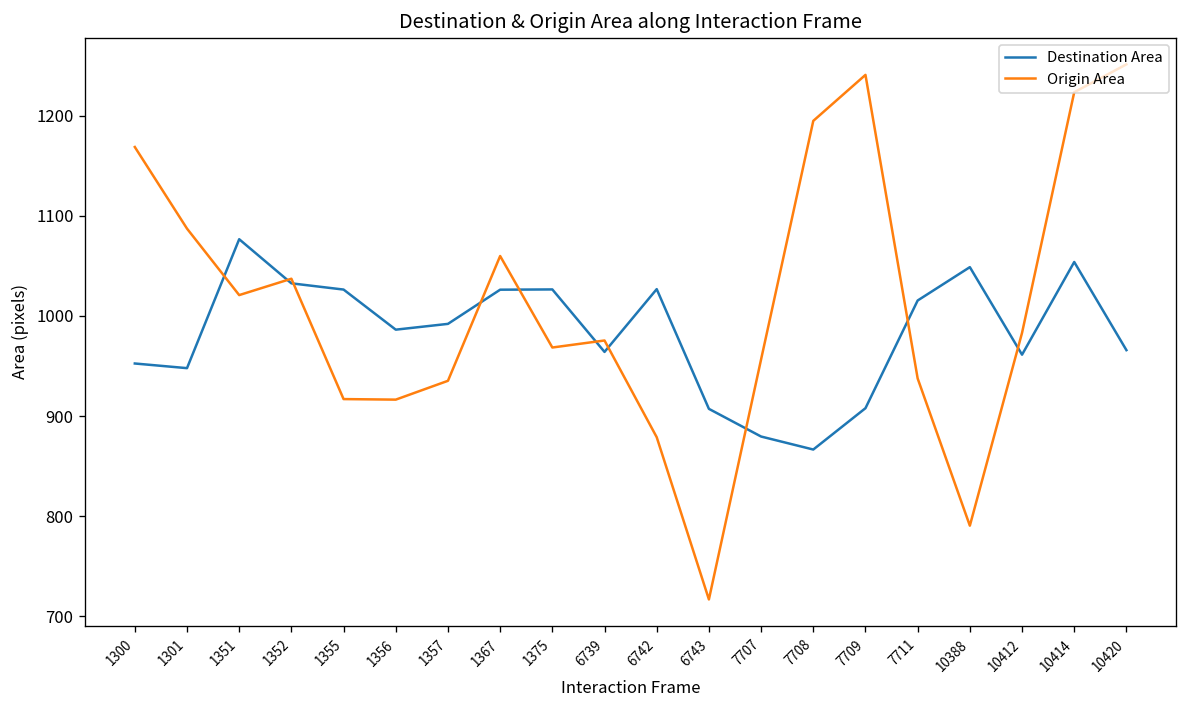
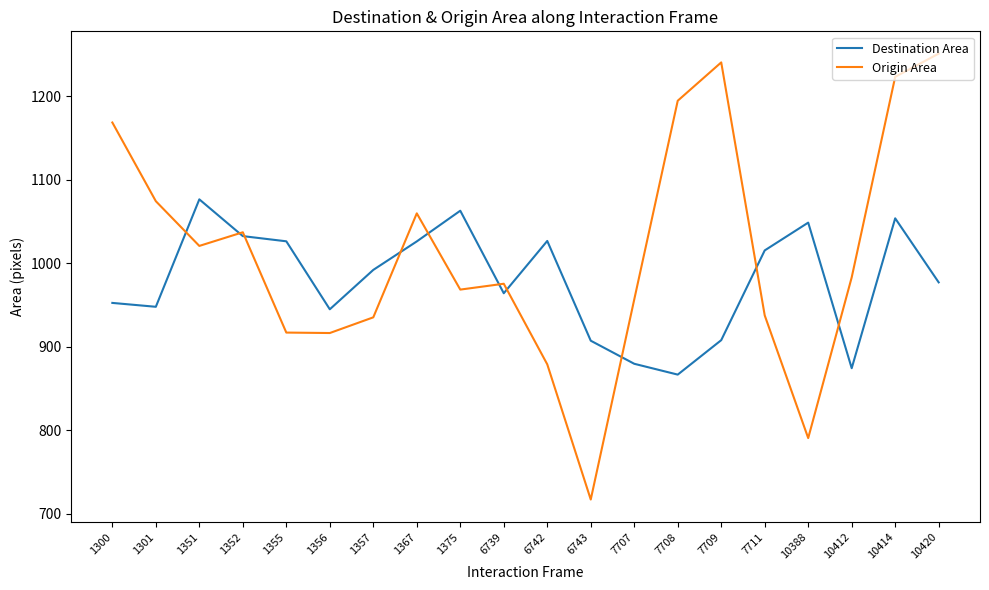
  {
    "Destination Area": {
      "1300": 950,
      "1301": 950,
      "1351": 1080,
      "1352": 1030,
      "1355": 1030,
-     "1356": 990,
+     "1356": 940,
      "1357": 990,
      "1367": 1030,
-     "1375": 1030,
+     "1375": 1060,
      "6739": 960,
      "6742": 1030,
      "6743": 910,
      "7707": 880,
      "7708": 870,
      "7709": 910,
      "7711": 1020,
      "10388": 1050,
-     "10412": 960,
+     "10412": 870,
      "10414": 1050,
-     "10420": 970
+     "10420": 980
    },
    "Origin Area": {
      "1300": 1170,
-     "1301": 1090,
+     "1301": 1070,
      "1351": 1020,
      "1352": 1040,
      "1355": 920,
      "1356": 920,
      "1357": 940,
      "1367": 1060,
      "1375": 970,
      "6739": 980,
      "6742": 880,
      "6743": 720,
      "7707": 960,
      "7708": 1190,
      "7709": 1240,
      "7711": 940,
      "10388": 790,
      "10412": 980
    }
  }
